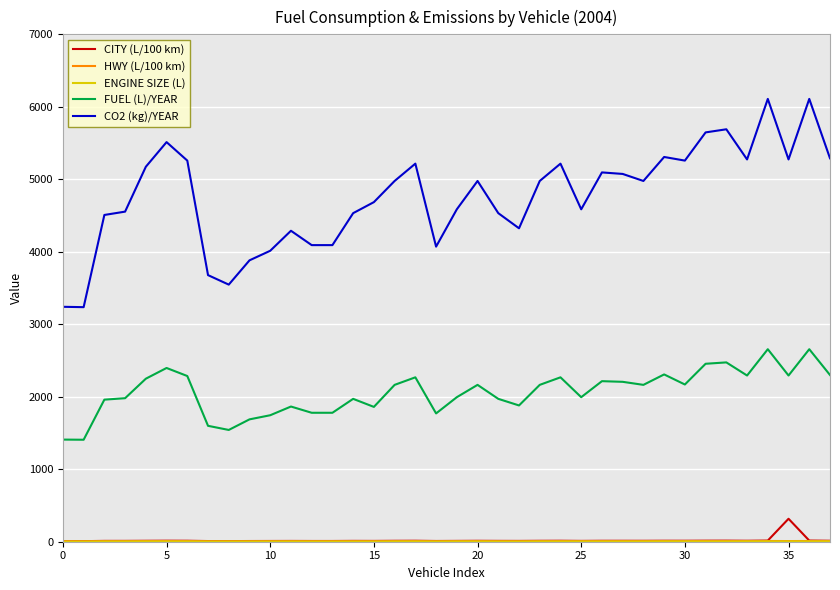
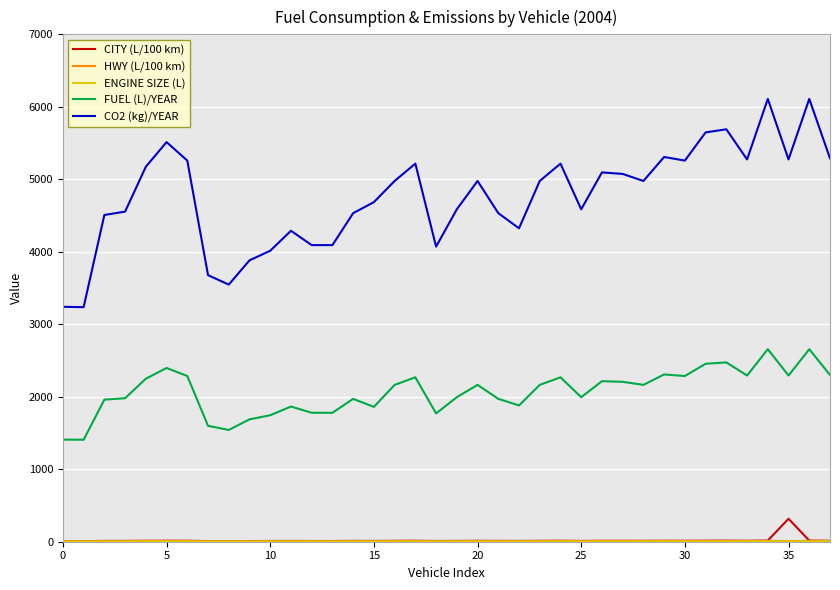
  {
    "CITY (L/100 km)": {
      "35": 300
    },
    "FUEL (L)/YEAR": {
      "0": 1400,
      "5": 2400,
      "10": 1700,
      "15": 1900,
      "20": 2200,
      "25": 2000,
-     "30": 2200,
+     "30": 2300,
      "35": 2300
    },
    "CO2 (kg)/YEAR": {
      "0": 3200,
      "5": 5500,
      "10": 4000,
      "15": 4700,
      "20": 5000,
      "25": 4600,
      "30": 5300,
      "35": 5300
    }
  }
